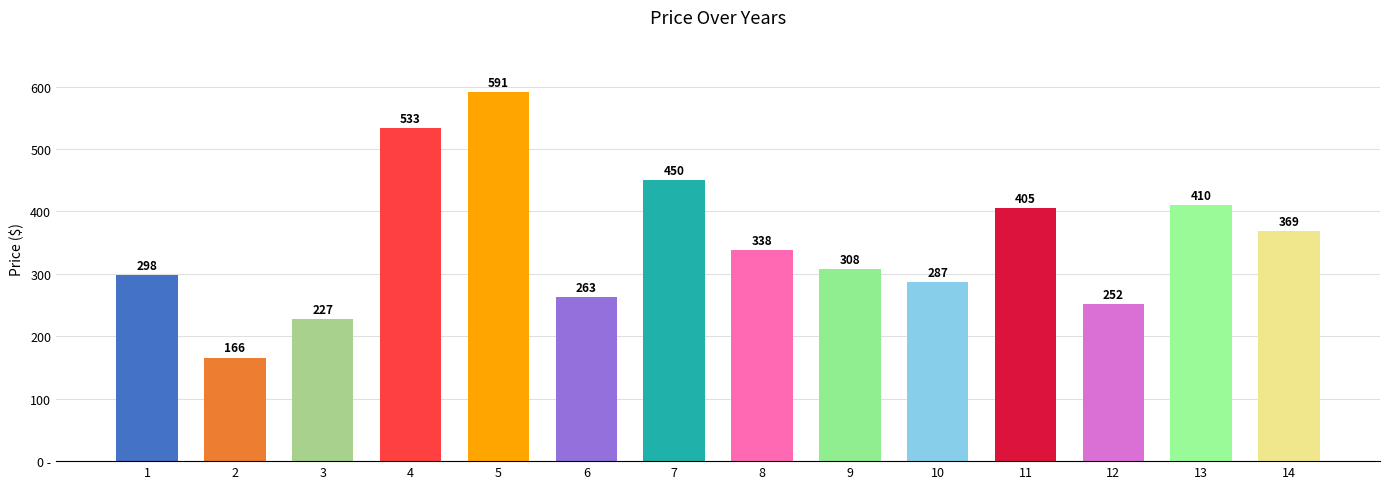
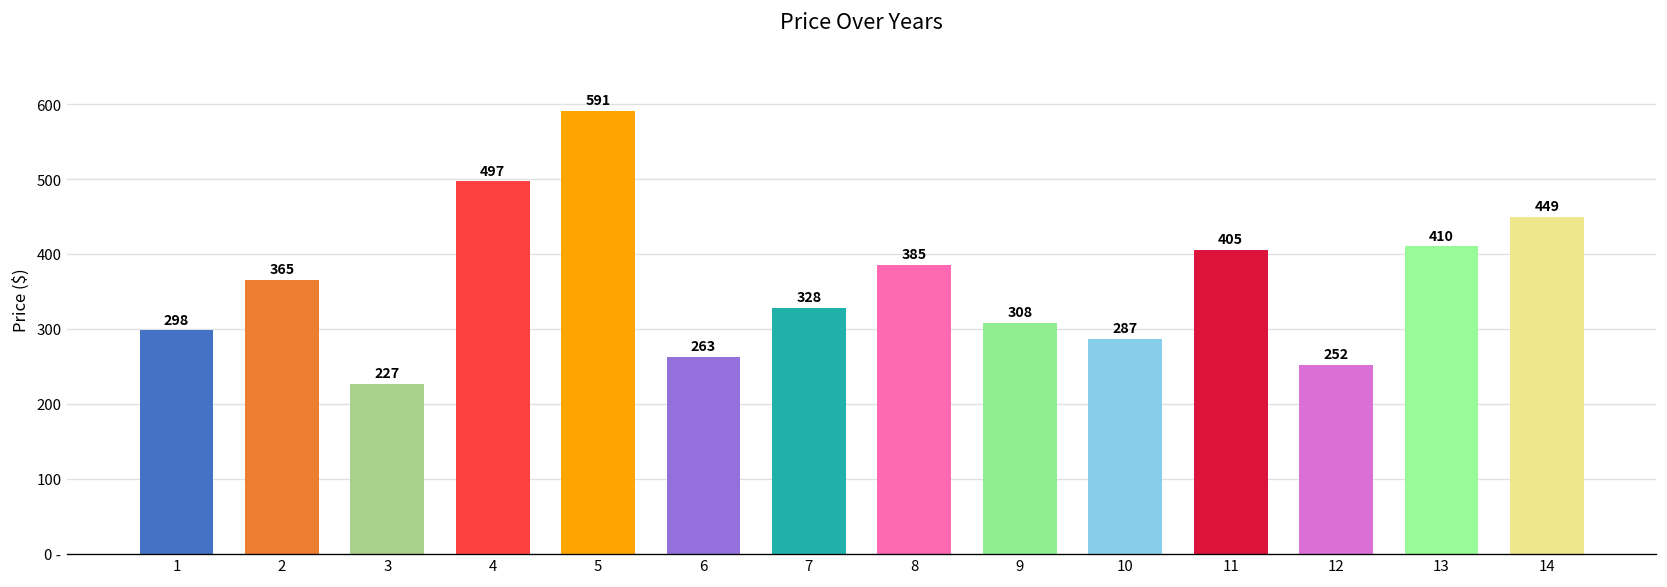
  {
    "1": 298,
-   "2": 166,
+   "2": 365,
    "3": 227,
-   "4": 533,
+   "4": 497,
    "5": 591,
    "6": 263,
-   "7": 450,
-   "8": 338,
+   "7": 328,
+   "8": 385,
    "9": 308,
    "10": 287,
    "11": 405,
    "12": 252,
    "13": 410,
-   "14": 369
+   "14": 449
  }
